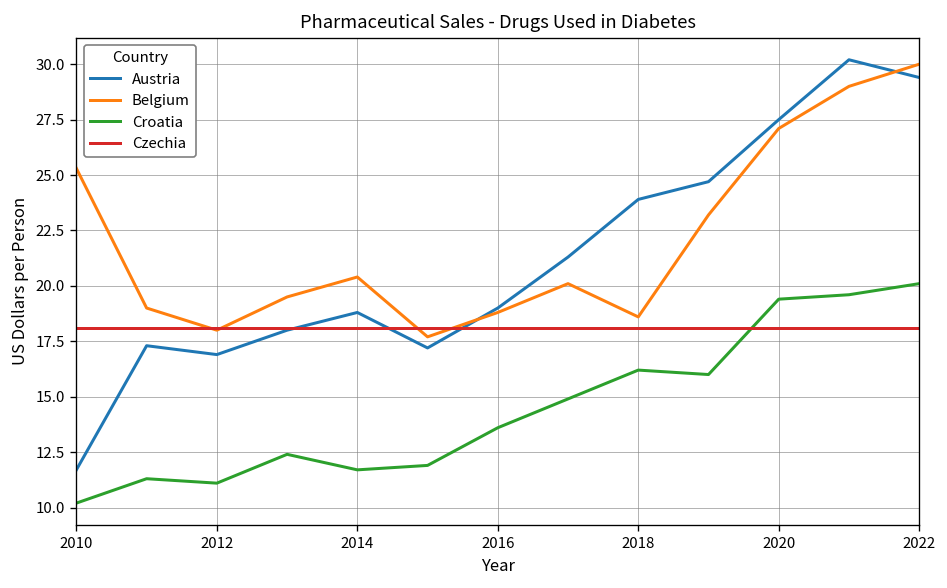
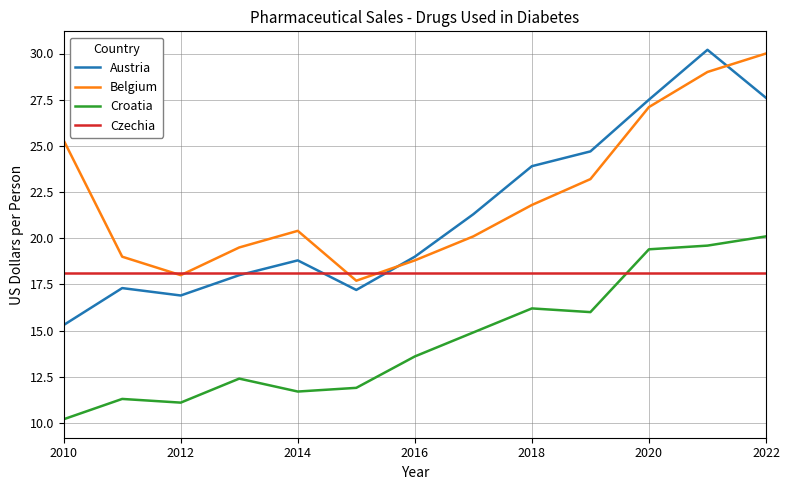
  {
    "Austria": {
-     "2010": 11.7,
+     "2010": 15.3,
      "2012": 16.9,
      "2014": 18.8,
      "2016": 19.0,
      "2018": 23.9,
      "2020": 27.5,
-     "2022": 29.4
+     "2022": 27.6
    },
    "Belgium": {
      "2010": 25.3,
      "2014": 20.4,
      "2016": 18.8,
-     "2018": 18.6,
+     "2018": 21.8,
      "2020": 27.1,
      "2022": 30.0
    },
    "Croatia": {
      "2010": 10.2,
      "2012": 11.1,
      "2014": 11.7,
      "2016": 13.6,
      "2018": 16.2,
      "2020": 19.4,
      "2022": 20.1
    },
    "Czechia": {
      "2010": 18.1,
      "2014": 18.1,
      "2016": 18.1,
      "2018": 18.1,
      "2020": 18.1,
      "2022": 18.1
    }
  }
